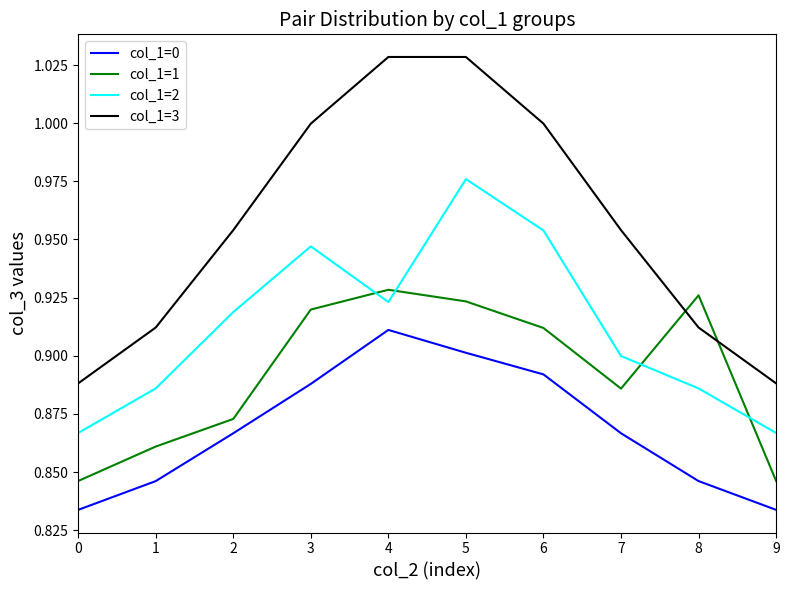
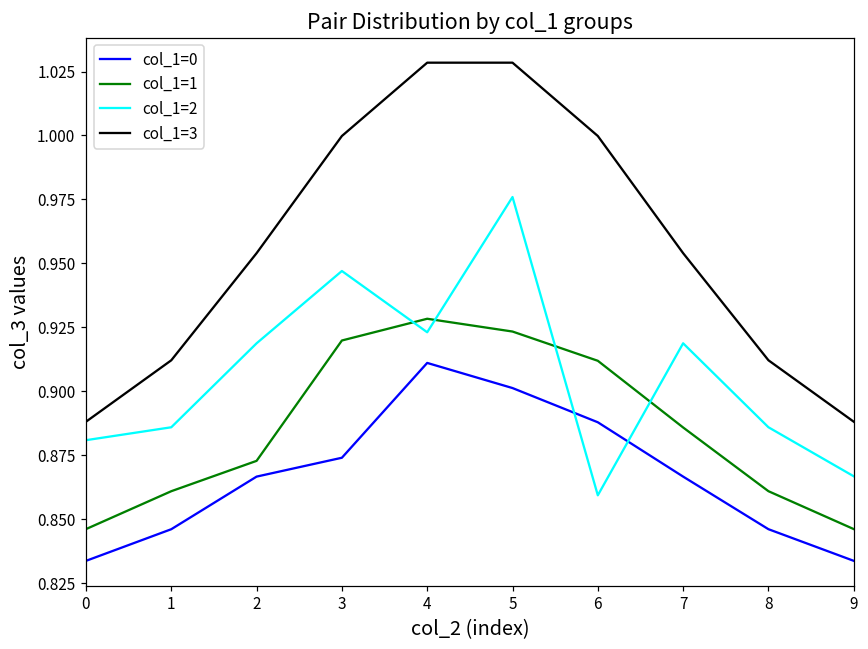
  {
    "col_1=0": {
      "0": 0.834,
      "1": 0.846,
      "2": 0.867,
-     "3": 0.888,
+     "3": 0.874,
      "4": 0.911,
      "5": 0.901,
-     "6": 0.892,
+     "6": 0.888,
      "7": 0.867,
      "8": 0.846,
      "9": 0.834
    },
    "col_1=1": {
      "0": 0.846,
      "1": 0.861,
      "2": 0.873,
      "3": 0.920,
      "4": 0.928,
      "5": 0.923,
      "6": 0.912,
      "7": 0.886,
-     "8": 0.926,
+     "8": 0.861,
      "9": 0.846
    },
    "col_1=2": {
-     "0": 0.867,
+     "0": 0.881,
      "1": 0.886,
      "2": 0.919,
      "3": 0.947,
      "4": 0.923,
      "5": 0.976,
-     "6": 0.954,
-     "7": 0.900,
+     "6": 0.859,
+     "7": 0.919,
      "8": 0.886,
      "9": 0.867
    },
    "col_1=3": {
      "0": 0.888,
      "1": 0.912,
      "2": 0.954,
      "3": 1.000,
      "4": 1.028,
      "5": 1.028,
      "6": 1.000,
      "7": 0.954,
      "8": 0.912,
      "9": 0.888
    }
  }
